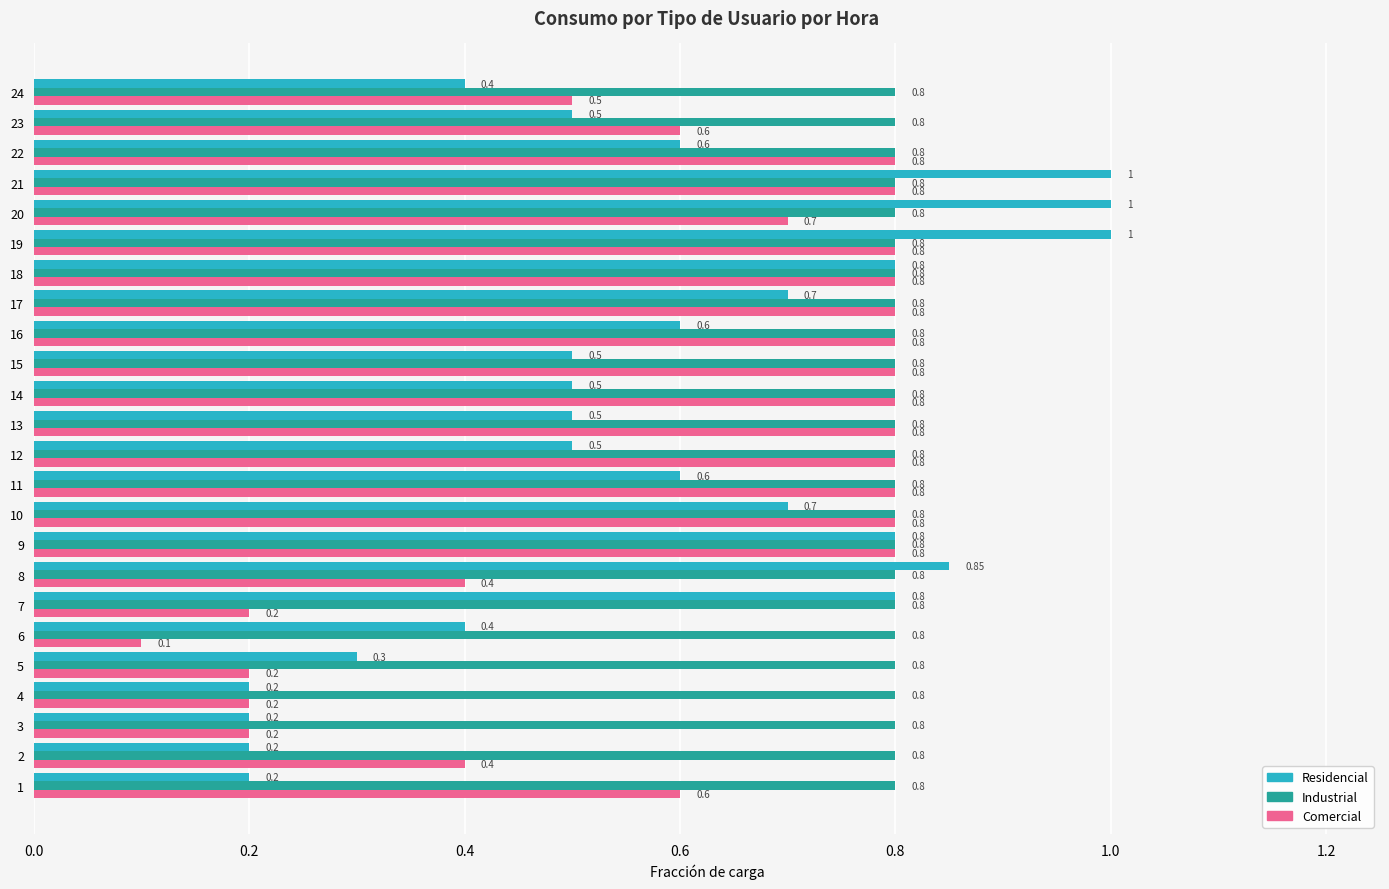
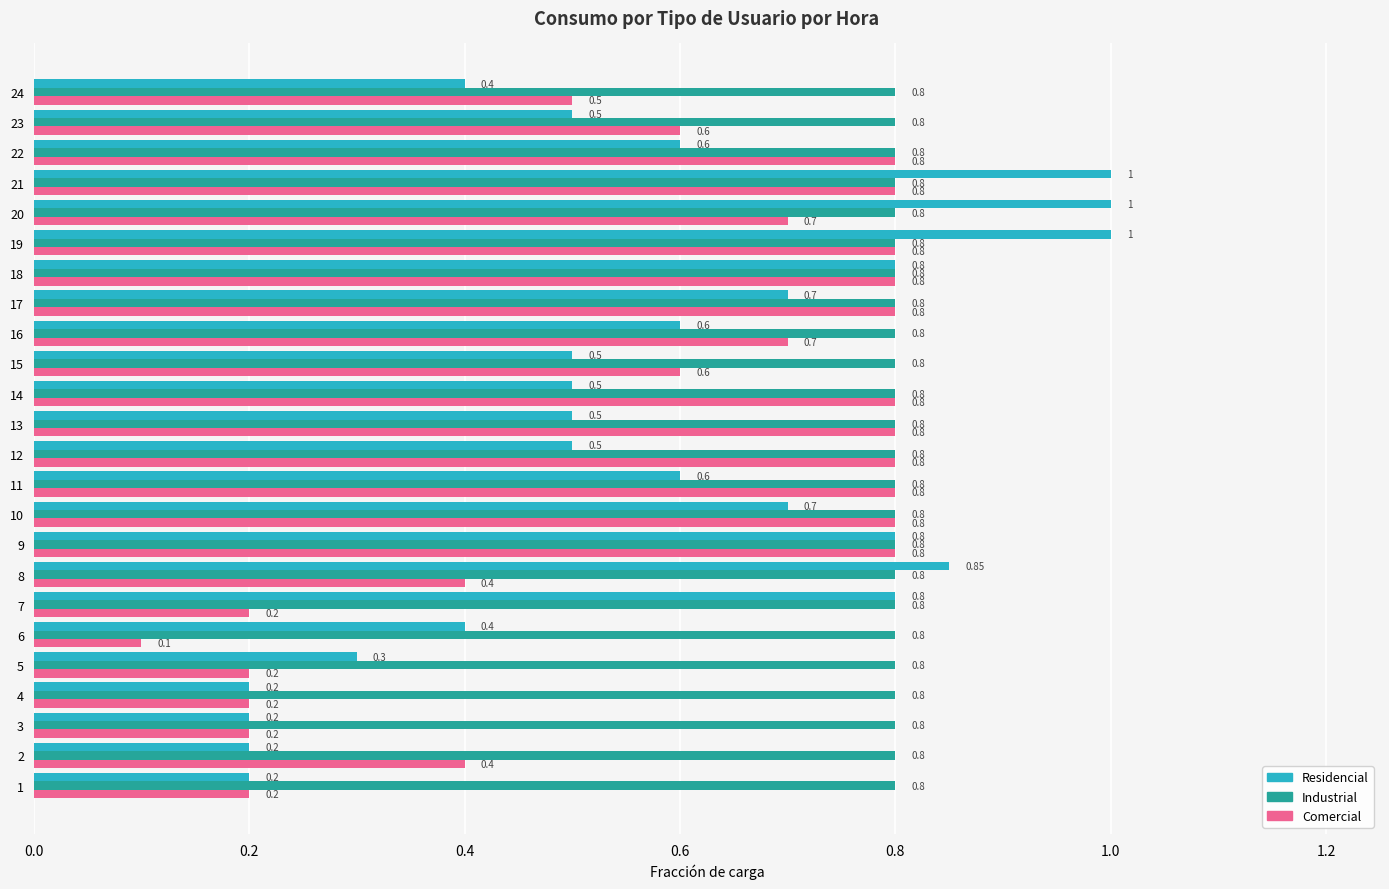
  {
    "Comercial": {
      "24": 0.5,
      "23": 0.6,
      "21": 0.8,
      "20": 0.7,
      "19": 0.8,
      "17": 0.8,
-     "16": 0.8,
-     "15": 0.8,
+     "16": 0.7,
+     "15": 0.6,
      "13": 0.8,
      "11": 0.8,
      "8": 0.4,
      "7": 0.2,
      "6": 0.1,
      "5": 0.2,
      "4": 0.2,
      "3": 0.2,
      "2": 0.4,
-     "1": 0.6
+     "1": 0.2
    }
  }
